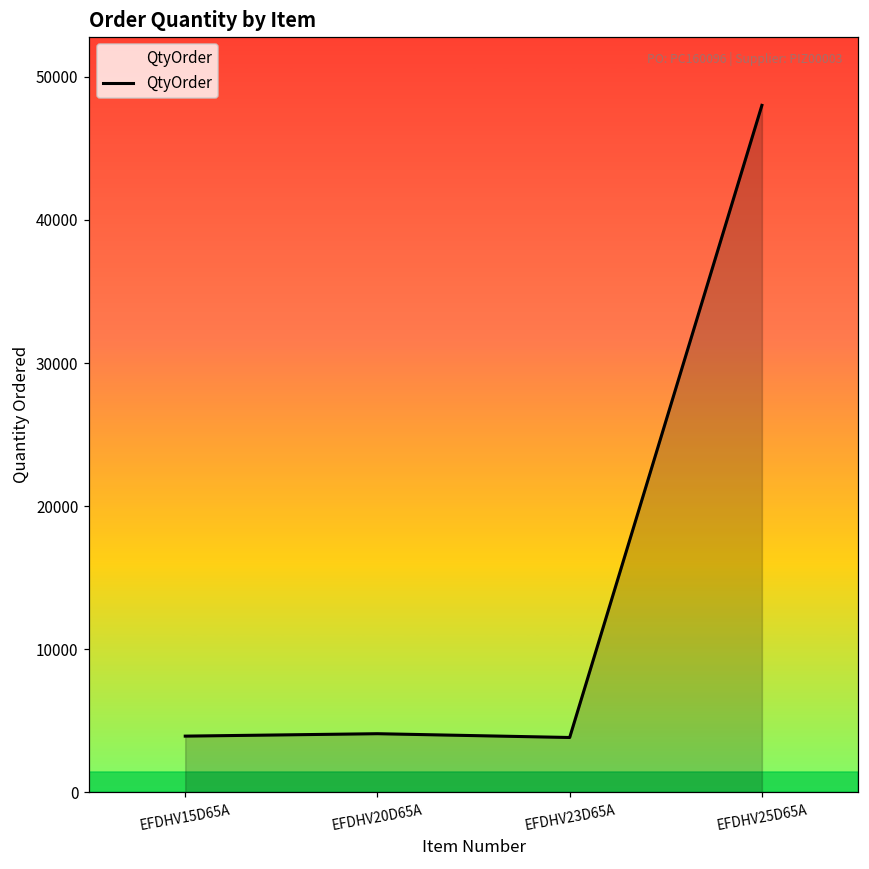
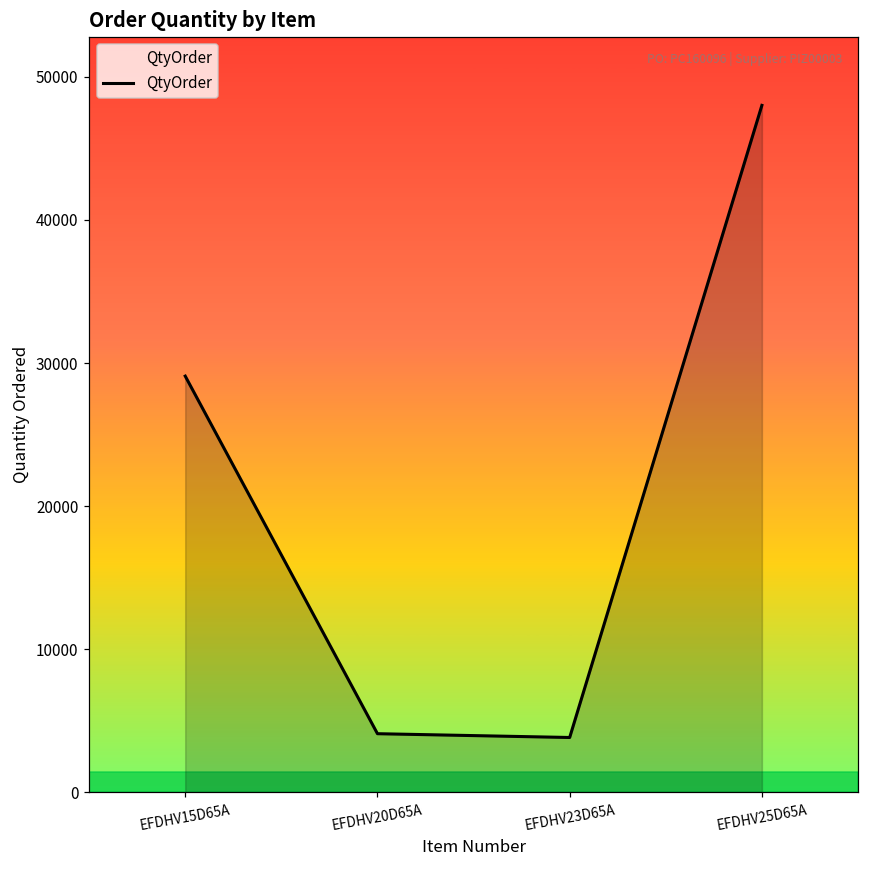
  {
-   "EFDHV15D65A": 3900,
+   "EFDHV15D65A": 29100,
    "EFDHV20D65A": 4100,
    "EFDHV23D65A": 3800,
    "EFDHV25D65A": 48000
  }
